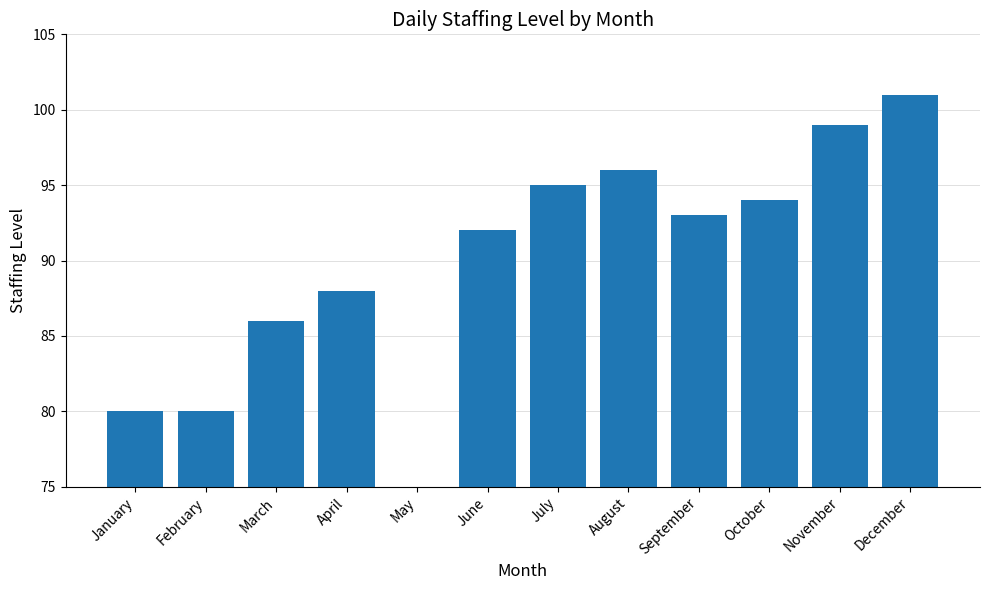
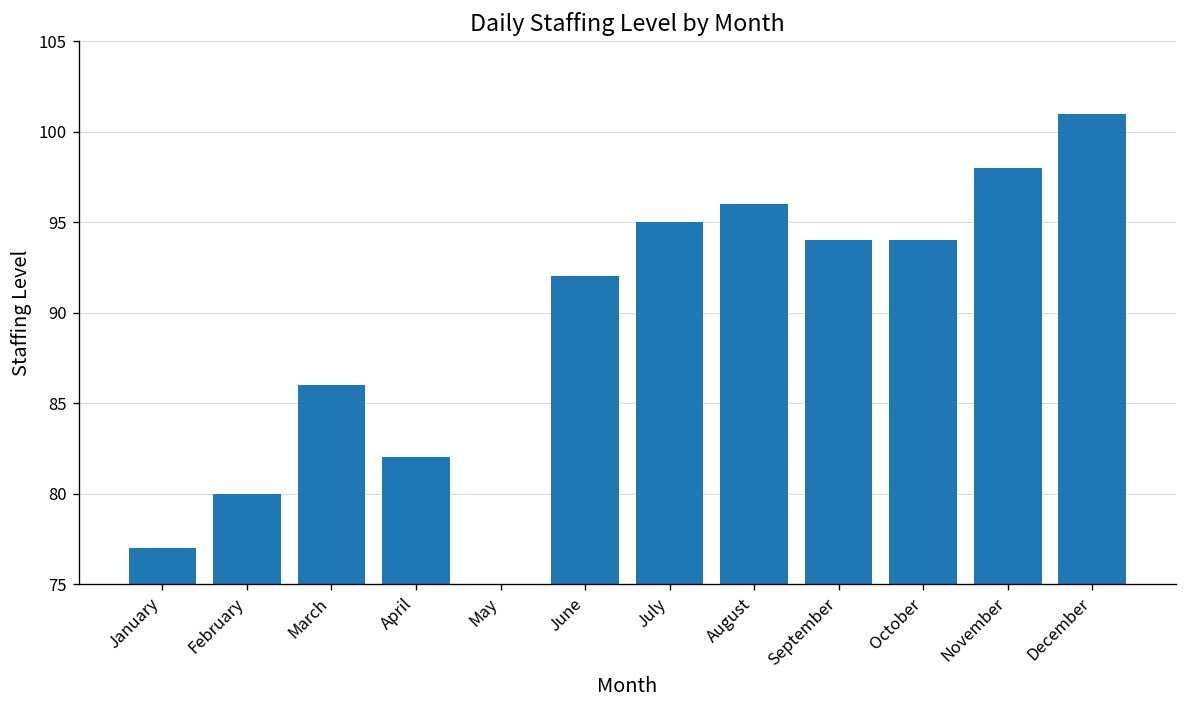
  {
-   "January": 80,
+   "January": 77,
    "February": 80,
    "March": 86,
-   "April": 88,
+   "April": 82,
    "June": 92,
    "July": 95,
    "August": 96,
-   "September": 93,
+   "September": 94,
    "October": 94,
-   "November": 99,
+   "November": 98,
    "December": 101
  }
